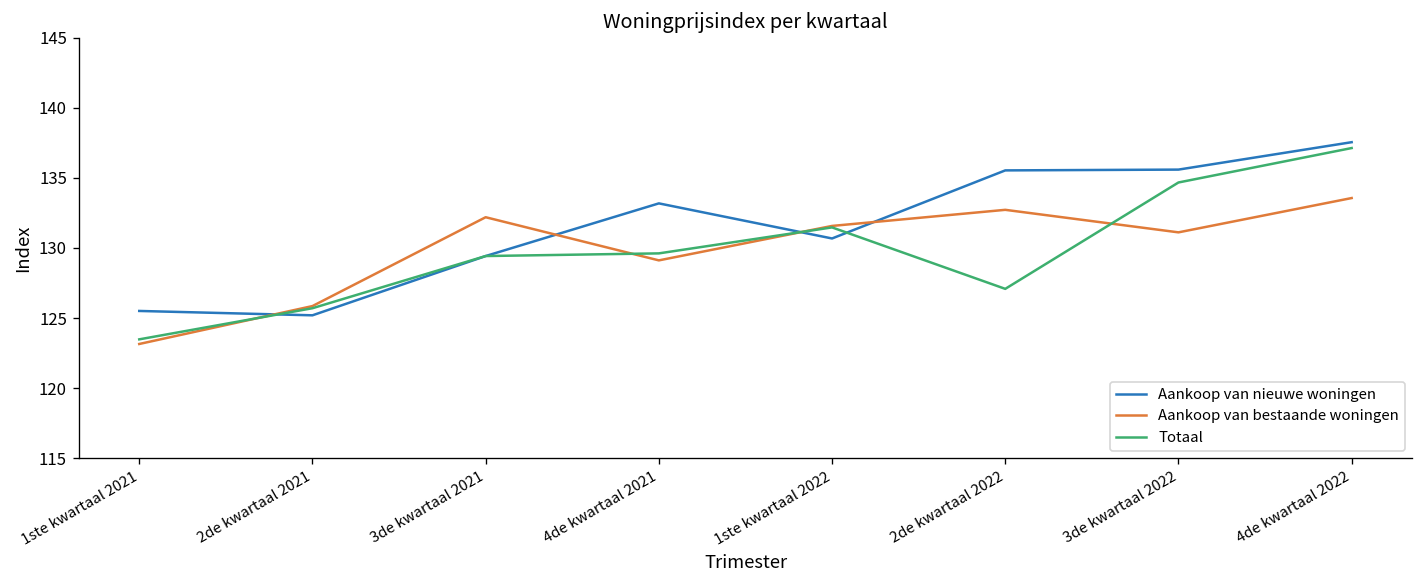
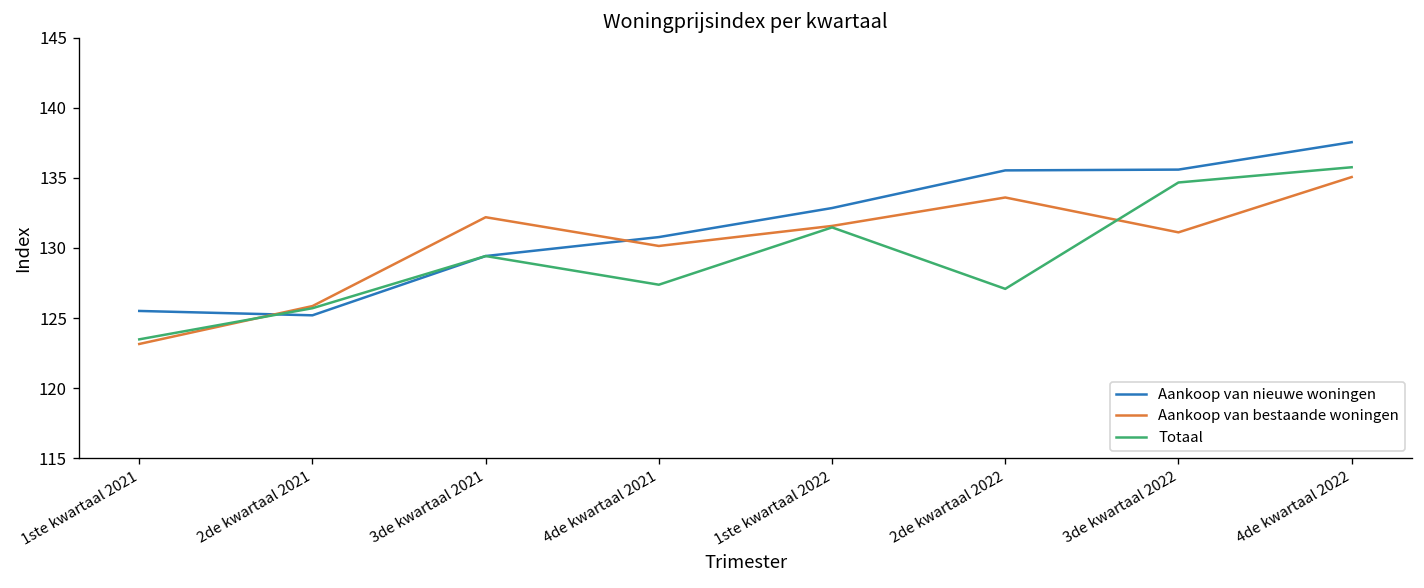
  {
    "Aankoop van nieuwe woningen": {
      "1ste kwartaal 2021": 125.5,
      "2de kwartaal 2021": 125.2,
-     "4de kwartaal 2021": 133.2,
-     "1ste kwartaal 2022": 130.7,
+     "4de kwartaal 2021": 130.8,
+     "1ste kwartaal 2022": 132.8,
      "2de kwartaal 2022": 135.5,
      "3de kwartaal 2022": 135.6,
      "4de kwartaal 2022": 137.5
    },
    "Aankoop van bestaande woningen": {
      "1ste kwartaal 2021": 123.2,
      "3de kwartaal 2021": 132.2,
-     "4de kwartaal 2021": 129.1,
-     "2de kwartaal 2022": 132.7,
+     "4de kwartaal 2021": 130.1,
+     "2de kwartaal 2022": 133.6,
      "3de kwartaal 2022": 131.1,
-     "4de kwartaal 2022": 133.6
+     "4de kwartaal 2022": 135.1
    },
    "Totaal": {
      "1ste kwartaal 2021": 123.5,
-     "4de kwartaal 2021": 129.6,
+     "4de kwartaal 2021": 127.4,
      "2de kwartaal 2022": 127.1,
      "3de kwartaal 2022": 134.7,
-     "4de kwartaal 2022": 137.1
+     "4de kwartaal 2022": 135.8
    }
  }
